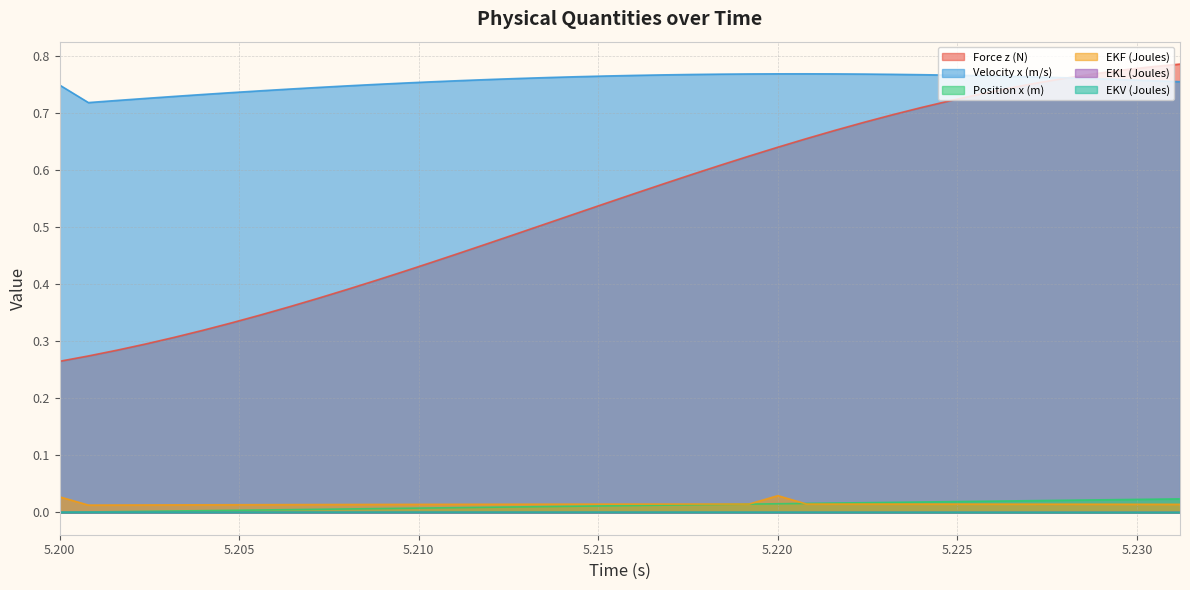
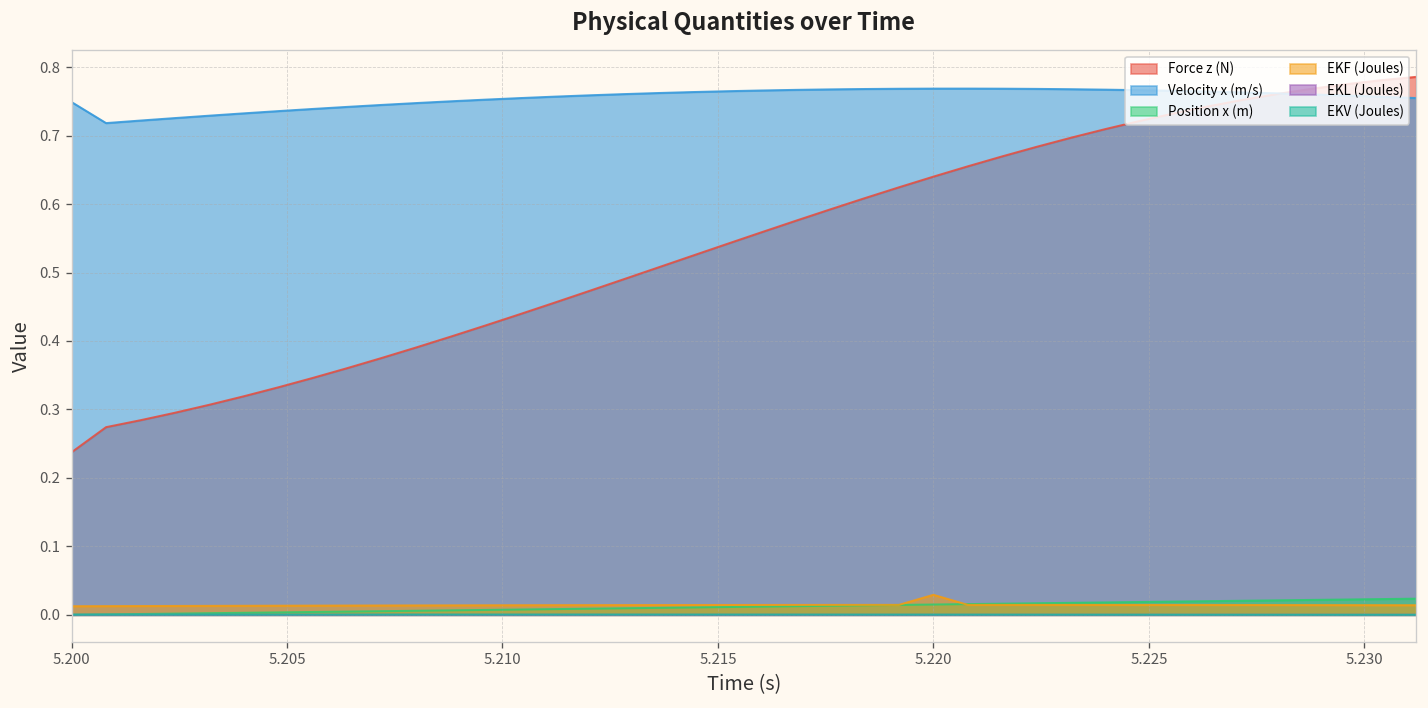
  {
    "Force z (N)": {
-     "5.200": 0.26,
+     "5.200": 0.24,
      "5.220": 0.64
    },
    "Velocity x (m/s)": {
      "5.200": 0.75,
      "5.220": 0.77
    },
    "EKF (Joules)": {
-     "5.200": 0.03,
+     "5.200": 0.01,
      "5.220": 0.03
    }
  }
